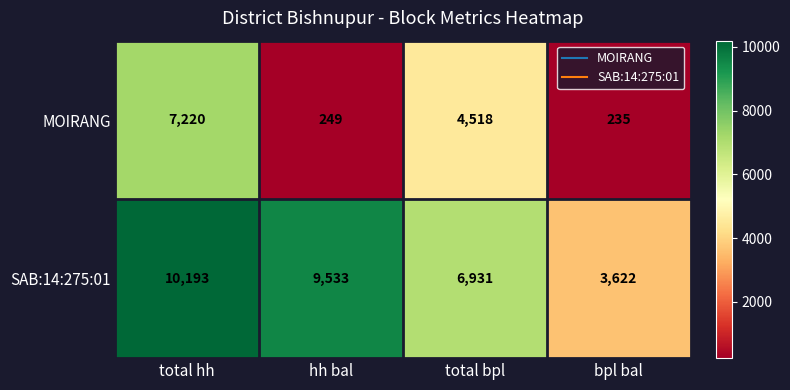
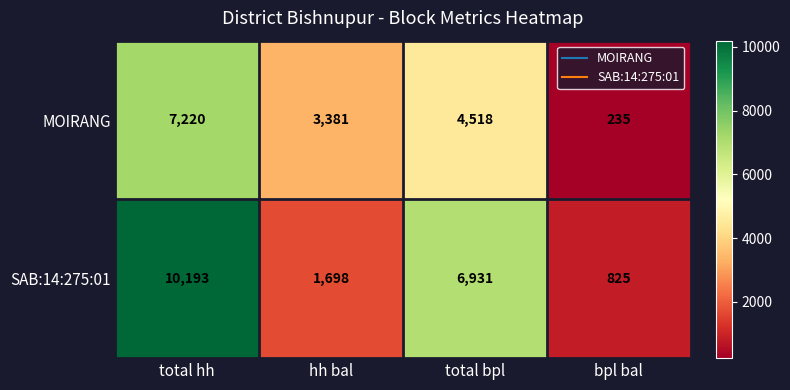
  {
    "MOIRANG": {
      "total hh": "7,220",
-     "hh bal": "249",
+     "hh bal": "3,381",
      "total bpl": "4,518",
      "bpl bal": "235"
    },
    "SAB:14:275:01": {
      "total hh": "10,193",
-     "hh bal": "9,533",
+     "hh bal": "1,698",
      "total bpl": "6,931",
-     "bpl bal": "3,622"
+     "bpl bal": "825"
    }
  }
